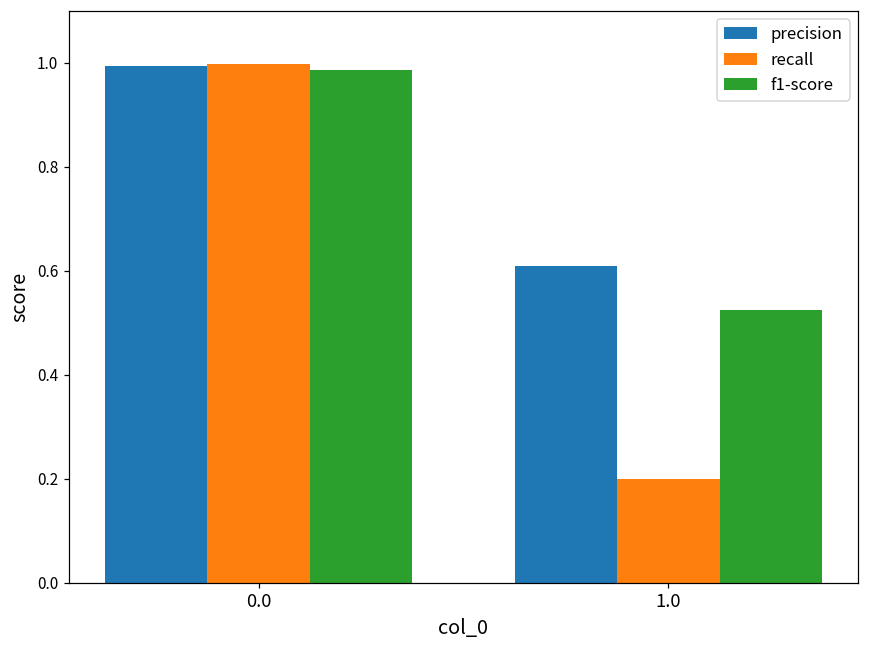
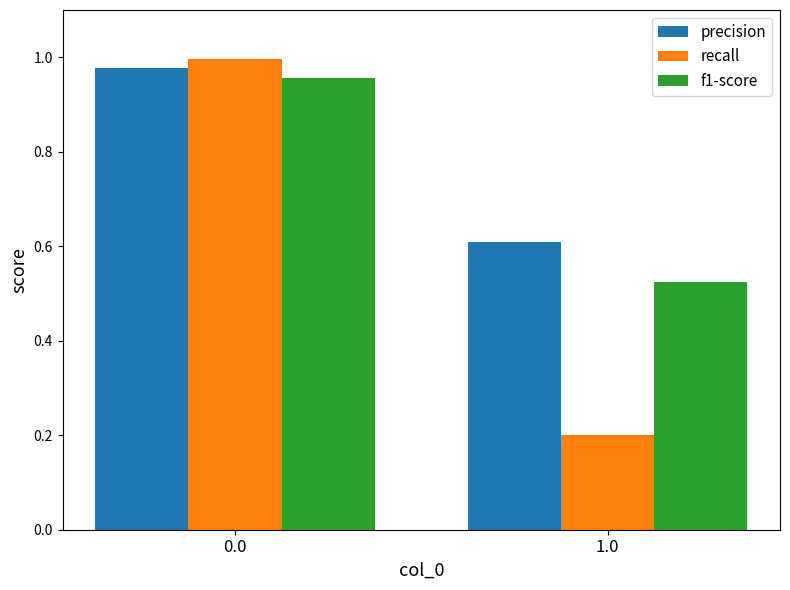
  {
    "precision": {
-     "0.0": 0.99,
+     "0.0": 0.98,
      "1.0": 0.61
    },
    "recall": {
      "0.0": 1.00,
      "1.0": 0.20
    },
    "f1-score": {
-     "0.0": 0.99,
+     "0.0": 0.96,
      "1.0": 0.52
    }
  }
